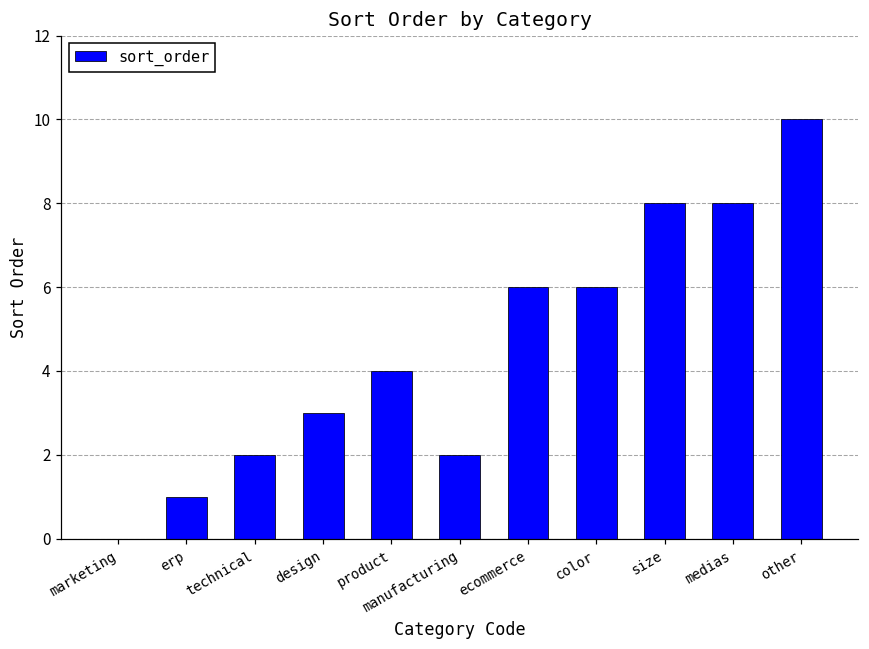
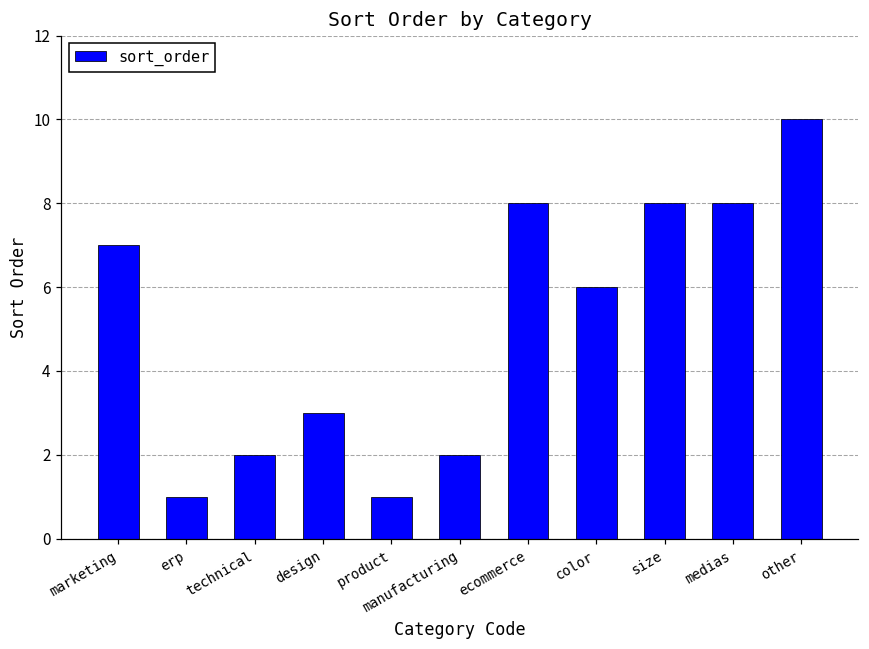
  {
-   "marketing": 0,
+   "marketing": 7,
    "erp": 1,
    "technical": 2,
    "design": 3,
-   "product": 4,
+   "product": 1,
    "manufacturing": 2,
-   "ecommerce": 6,
+   "ecommerce": 8,
    "color": 6,
    "size": 8,
    "medias": 8,
    "other": 10
  }
